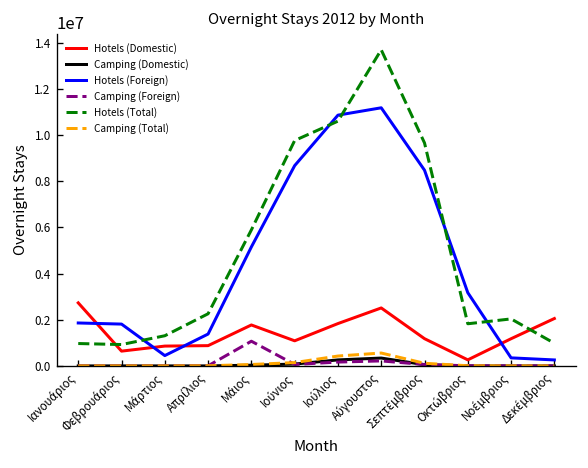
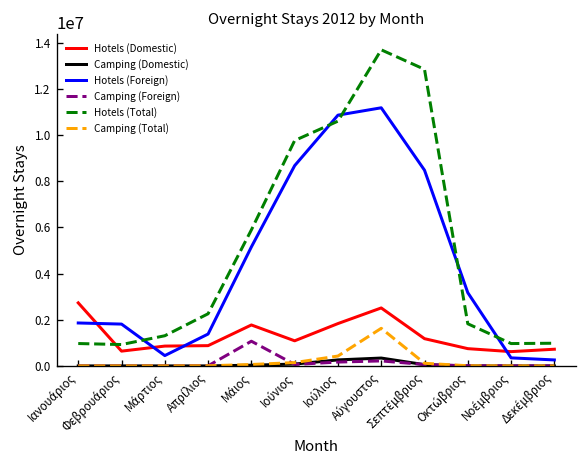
  {
    "Hotels (Domestic)": {
      "Ιανουάριος": 2700000,
      "Φεβρουάριος": 600000,
      "Μάρτιος": 900000,
      "Απρίλιος": 900000,
      "Μάιος": 1800000,
      "Ιούνιος": 1100000,
      "Ιούλιος": 1800000,
      "Αύγουστος": 2500000,
      "Σεπτέμβριος": 1200000,
-     "Οκτώβριος": 300000,
-     "Νοέμβριος": 1200000,
-     "Δεκέμβριος": 2100000
+     "Οκτώβριος": 700000,
+     "Νοέμβριος": 600000,
+     "Δεκέμβριος": 700000
    },
    "Hotels (Foreign)": {
      "Ιανουάριος": 1900000,
      "Φεβρουάριος": 1800000,
      "Μάρτιος": 400000,
      "Απρίλιος": 1400000,
      "Μάιος": 5200000,
      "Ιούνιος": 8700000,
      "Ιούλιος": 10900000,
      "Αύγουστος": 11200000,
      "Σεπτέμβριος": 8500000,
      "Οκτώβριος": 3200000,
      "Νοέμβριος": 300000,
      "Δεκέμβριος": 300000
    },
    "Camping (Foreign)": {
      "Μάιος": 1100000
    },
    "Hotels (Total)": {
      "Ιανουάριος": 1000000,
      "Φεβρουάριος": 900000,
      "Μάρτιος": 1300000,
      "Απρίλιος": 2300000,
      "Μάιος": 5900000,
      "Ιούνιος": 9800000,
      "Ιούλιος": 10600000,
      "Αύγουστος": 13700000,
-     "Σεπτέμβριος": 9700000,
+     "Σεπτέμβριος": 12800000,
      "Οκτώβριος": 1800000,
-     "Νοέμβριος": 2000000,
+     "Νοέμβριος": 1000000,
      "Δεκέμβριος": 1000000
    },
    "Camping (Total)": {
      "Ιούλιος": 400000,
-     "Αύγουστος": 600000
+     "Αύγουστος": 1600000
    }
  }
